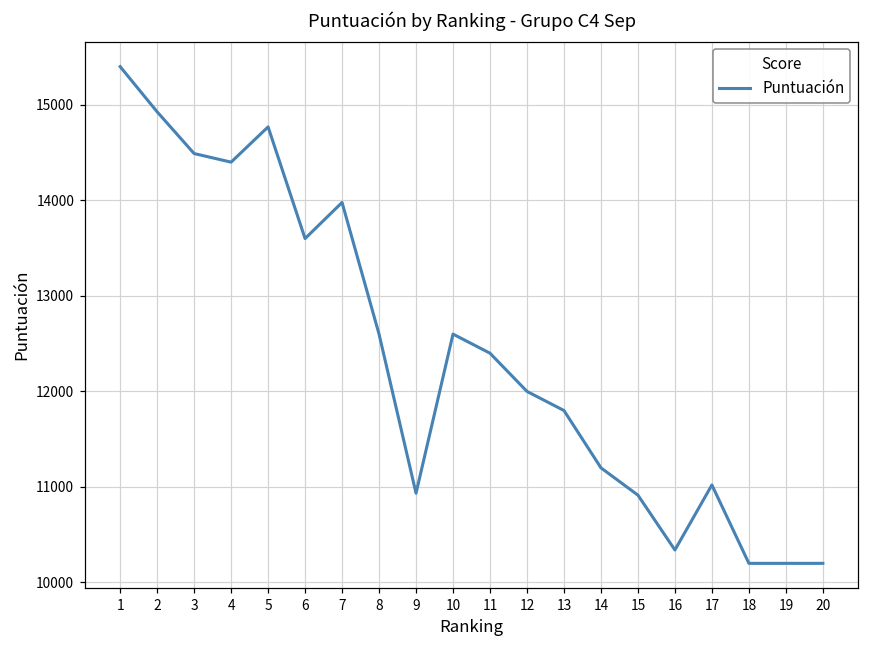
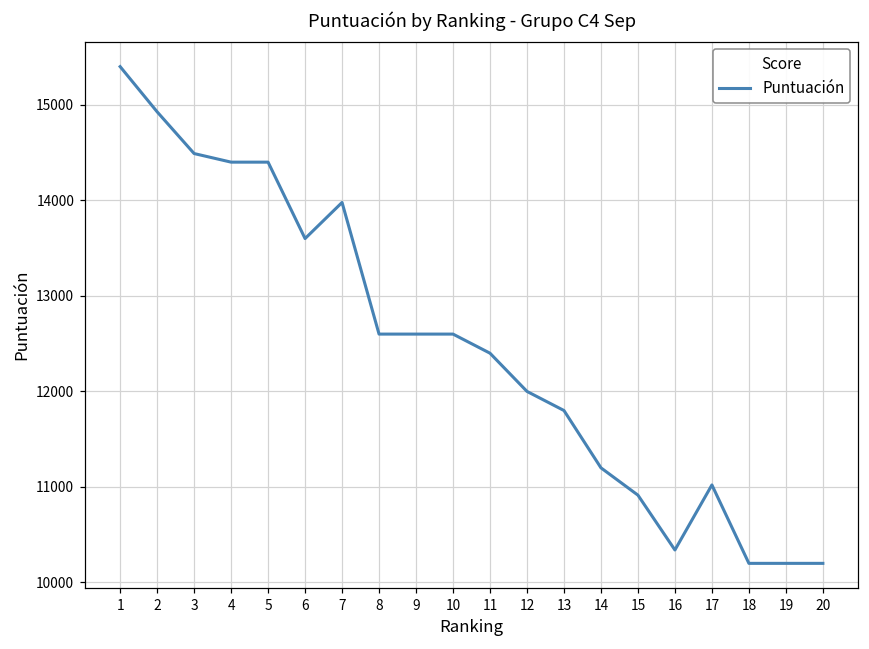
  {
    "1": 15400,
    "2": 14900,
    "3": 14500,
    "4": 14400,
-   "5": 14800,
+   "5": 14400,
    "6": 13600,
    "7": 14000,
    "8": 12600,
-   "9": 10900,
+   "9": 12600,
    "10": 12600,
    "11": 12400,
    "12": 12000,
    "13": 11800,
    "14": 11200,
    "15": 10900,
    "16": 10300,
    "17": 11000,
    "18": 10200,
    "19": 10200,
    "20": 10200
  }
